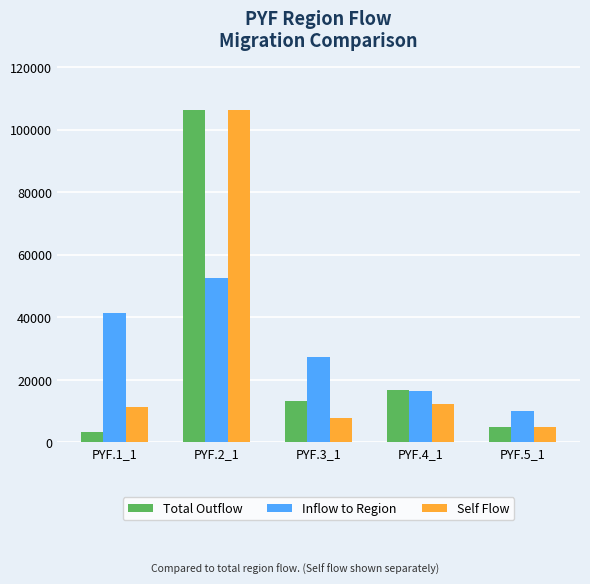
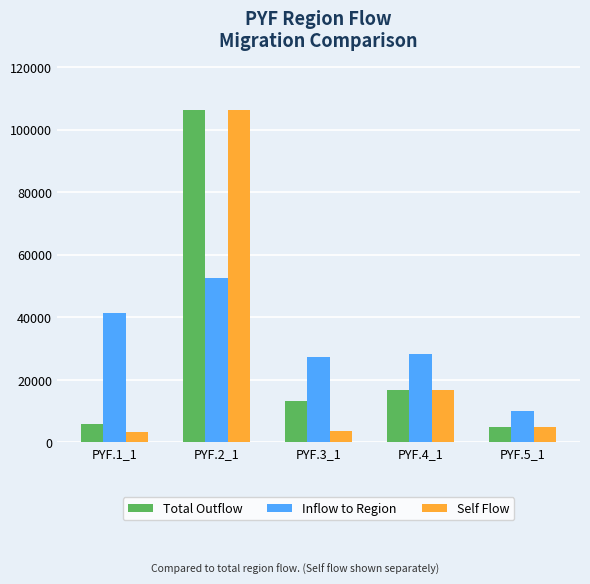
  {
    "Total Outflow": {
-     "PYF.1_1": 3000,
+     "PYF.1_1": 6000,
      "PYF.2_1": 106000,
      "PYF.3_1": 13000,
      "PYF.4_1": 17000,
      "PYF.5_1": 5000
    },
    "Inflow to Region": {
      "PYF.1_1": 41000,
      "PYF.2_1": 52000,
      "PYF.3_1": 27000,
-     "PYF.4_1": 17000,
+     "PYF.4_1": 28000,
      "PYF.5_1": 10000
    },
    "Self Flow": {
-     "PYF.1_1": 11000,
+     "PYF.1_1": 3000,
      "PYF.2_1": 106000,
-     "PYF.3_1": 8000,
-     "PYF.4_1": 12000,
+     "PYF.3_1": 4000,
+     "PYF.4_1": 17000,
      "PYF.5_1": 5000
    }
  }
